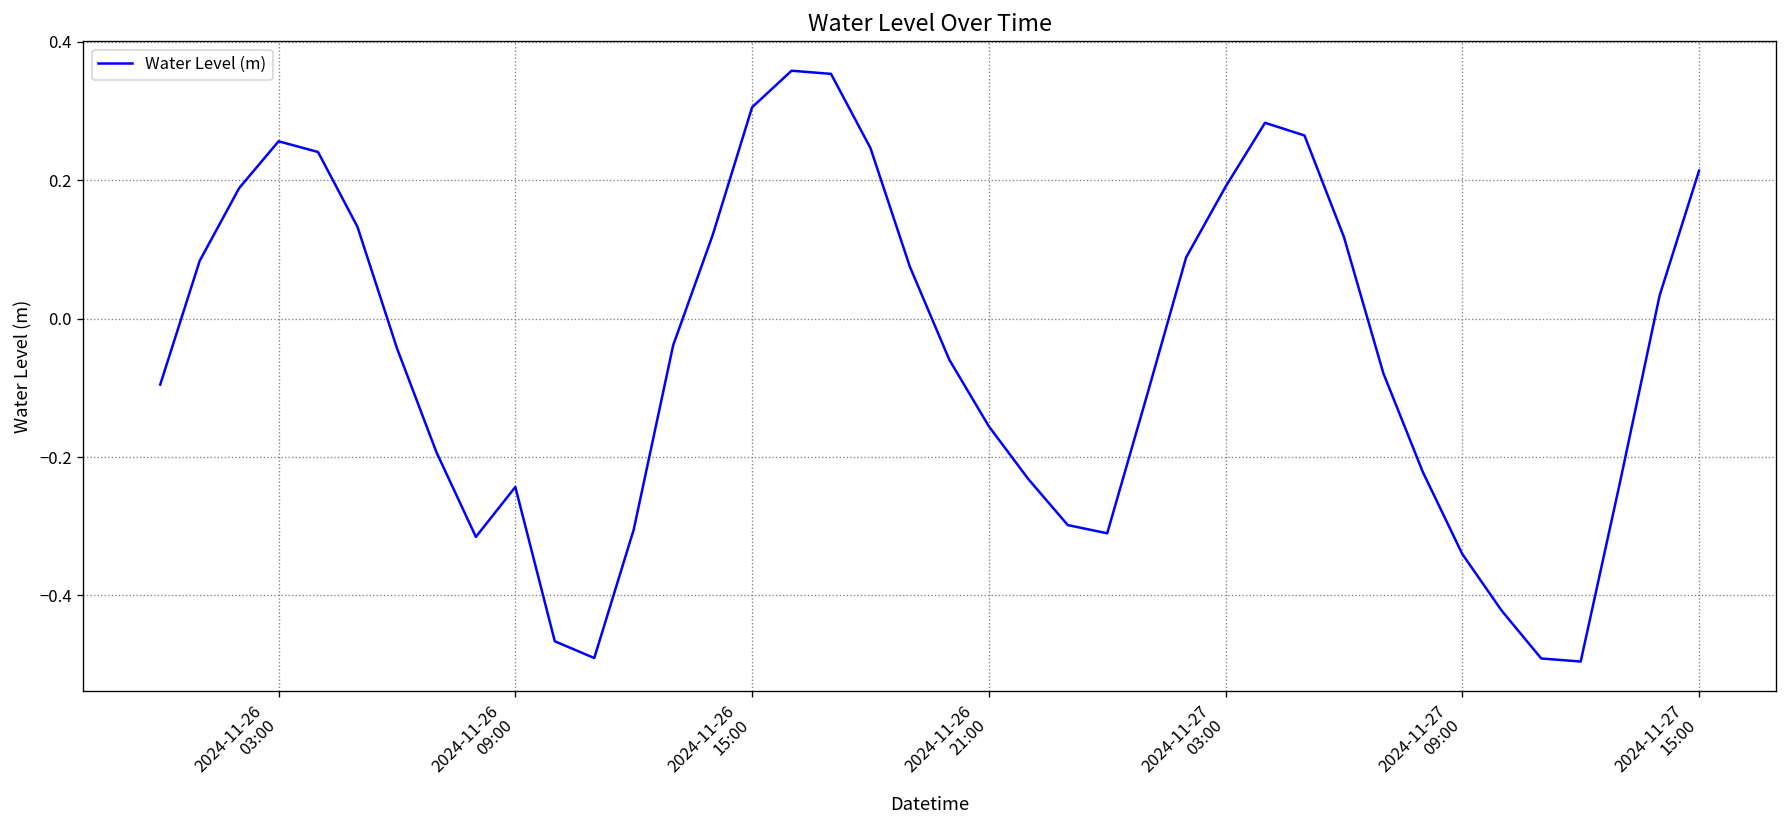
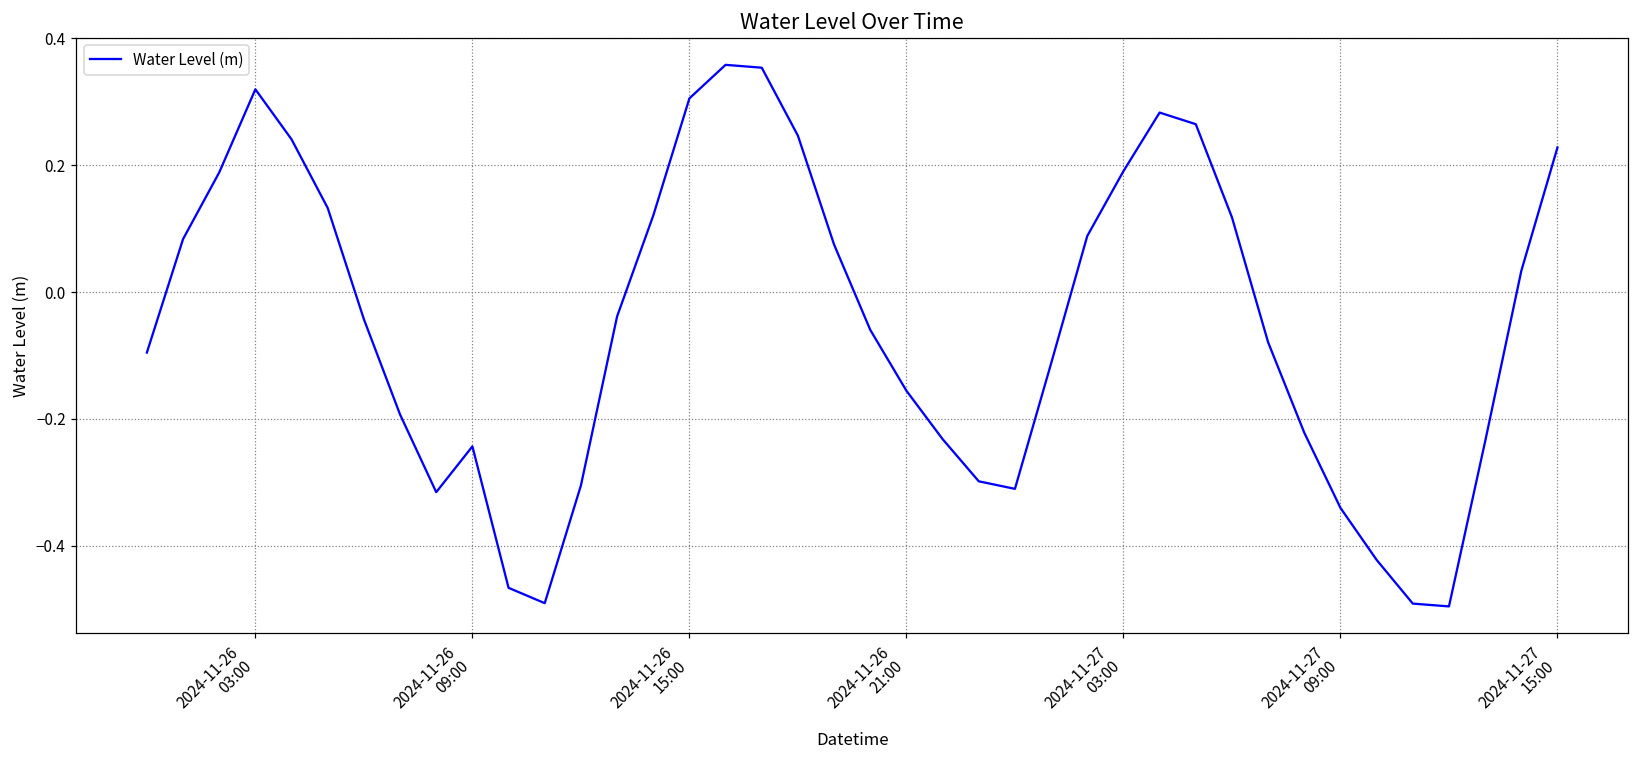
  {
-   "2024-11-26 03:00": 0.26,
+   "2024-11-26 03:00": 0.32,
    "2024-11-26 09:00": -0.24,
    "2024-11-26 15:00": 0.31,
    "2024-11-26 21:00": -0.16,
    "2024-11-27 03:00": 0.19,
    "2024-11-27 09:00": -0.34,
-   "2024-11-27 15:00": 0.21
+   "2024-11-27 15:00": 0.23
  }
